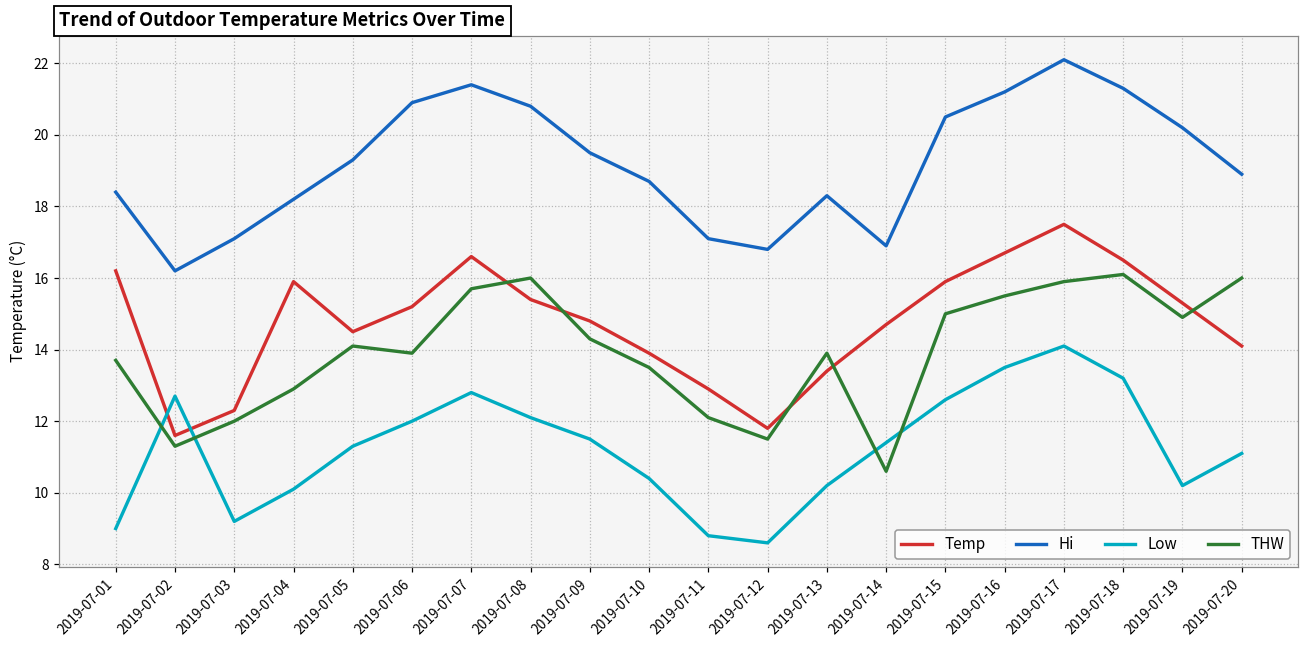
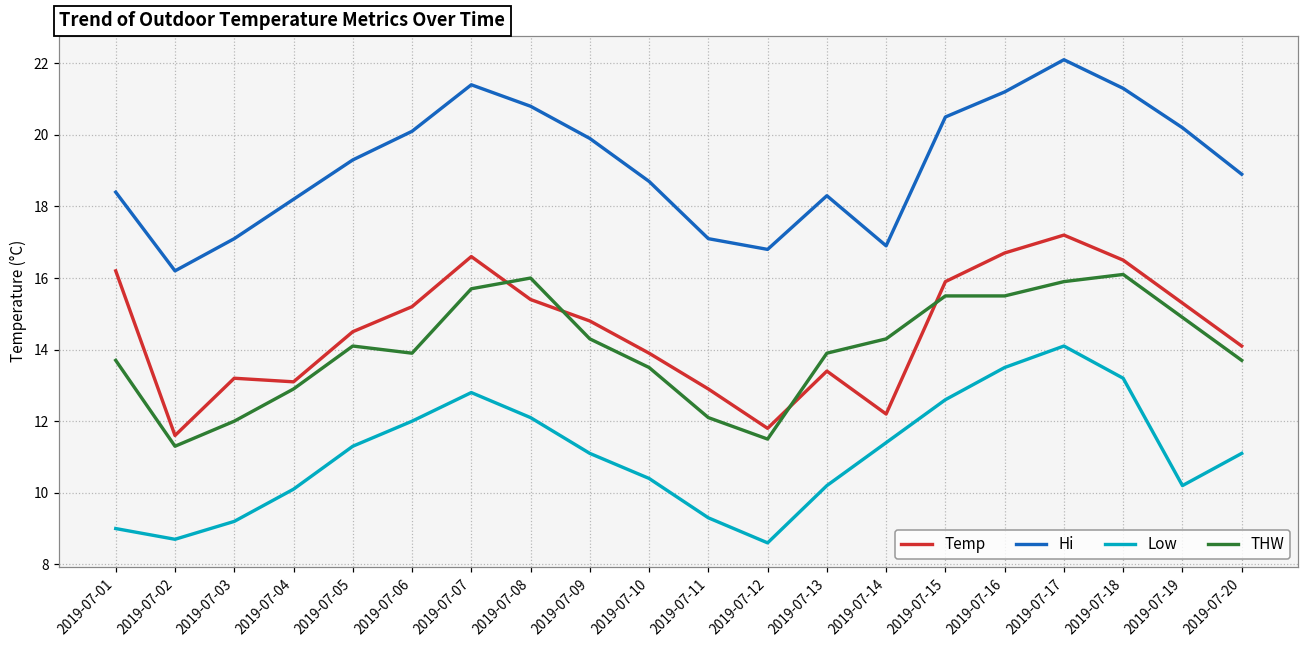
  {
    "Temp": {
      "2019-07-01": 16.2,
      "2019-07-02": 11.6,
-     "2019-07-03": 12.3,
-     "2019-07-04": 15.9,
+     "2019-07-03": 13.2,
+     "2019-07-04": 13.1,
      "2019-07-05": 14.5,
      "2019-07-06": 15.2,
      "2019-07-07": 16.6,
      "2019-07-08": 15.4,
      "2019-07-09": 14.8,
      "2019-07-10": 13.9,
      "2019-07-11": 12.9,
      "2019-07-12": 11.8,
      "2019-07-13": 13.4,
-     "2019-07-14": 14.7,
+     "2019-07-14": 12.2,
      "2019-07-15": 15.9,
      "2019-07-16": 16.7,
-     "2019-07-17": 17.5,
+     "2019-07-17": 17.2,
      "2019-07-18": 16.5,
      "2019-07-19": 15.3,
      "2019-07-20": 14.1
    },
    "Hi": {
      "2019-07-01": 18.4,
      "2019-07-02": 16.2,
      "2019-07-03": 17.1,
      "2019-07-04": 18.2,
      "2019-07-05": 19.3,
-     "2019-07-06": 20.9,
+     "2019-07-06": 20.1,
      "2019-07-07": 21.4,
      "2019-07-08": 20.8,
-     "2019-07-09": 19.5,
+     "2019-07-09": 19.9,
      "2019-07-10": 18.7,
      "2019-07-11": 17.1,
      "2019-07-12": 16.8,
      "2019-07-13": 18.3,
      "2019-07-14": 16.9,
      "2019-07-15": 20.5,
      "2019-07-16": 21.2,
      "2019-07-17": 22.1,
      "2019-07-18": 21.3,
      "2019-07-19": 20.2,
      "2019-07-20": 18.9
    },
    "Low": {
      "2019-07-01": 9.0,
-     "2019-07-02": 12.7,
+     "2019-07-02": 8.7,
      "2019-07-03": 9.2,
      "2019-07-04": 10.1,
      "2019-07-05": 11.3,
      "2019-07-06": 12.0,
      "2019-07-07": 12.8,
      "2019-07-08": 12.1,
-     "2019-07-09": 11.5,
+     "2019-07-09": 11.1,
      "2019-07-10": 10.4,
-     "2019-07-11": 8.8,
+     "2019-07-11": 9.3,
      "2019-07-12": 8.6,
      "2019-07-13": 10.2,
      "2019-07-14": 11.4,
      "2019-07-15": 12.6,
      "2019-07-16": 13.5,
      "2019-07-17": 14.1,
      "2019-07-18": 13.2,
      "2019-07-19": 10.2,
      "2019-07-20": 11.1
    },
    "THW": {
      "2019-07-01": 13.7,
      "2019-07-02": 11.3,
      "2019-07-03": 12.0,
      "2019-07-04": 12.9,
      "2019-07-05": 14.1,
      "2019-07-06": 13.9,
      "2019-07-07": 15.7,
      "2019-07-08": 16.0,
      "2019-07-09": 14.3,
      "2019-07-10": 13.5,
      "2019-07-11": 12.1,
      "2019-07-12": 11.5,
      "2019-07-13": 13.9,
-     "2019-07-14": 10.6,
-     "2019-07-15": 15.0,
+     "2019-07-14": 14.3,
+     "2019-07-15": 15.5,
      "2019-07-16": 15.5,
      "2019-07-17": 15.9,
      "2019-07-18": 16.1,
      "2019-07-19": 14.9,
-     "2019-07-20": 16.0
+     "2019-07-20": 13.7
    }
  }
